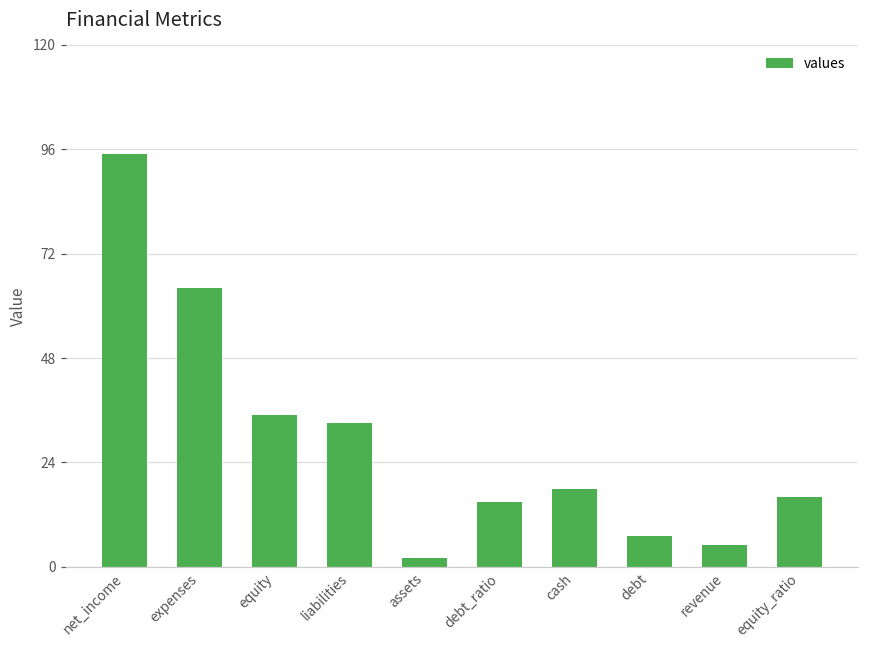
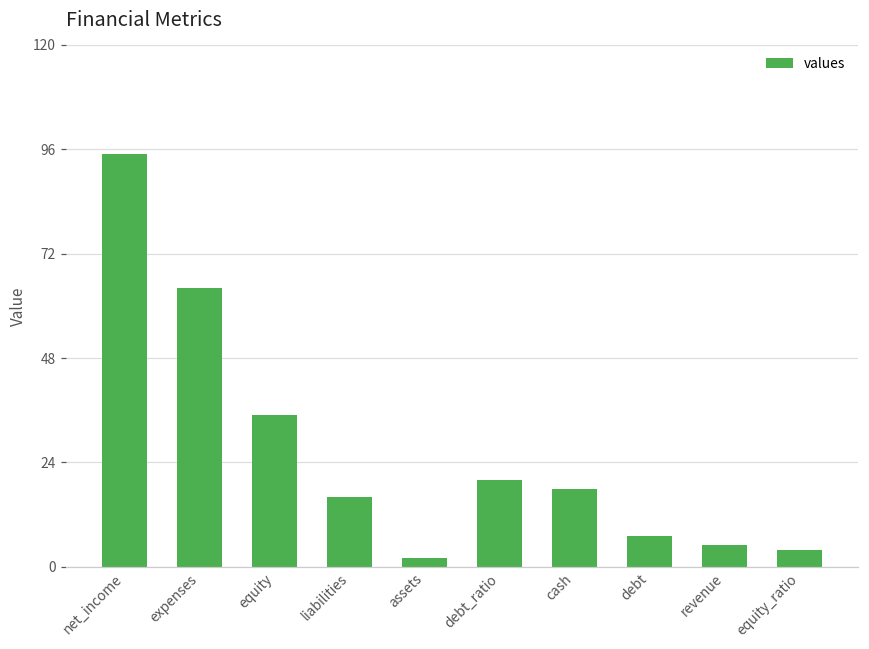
  {
    "net_income": 95,
    "expenses": 64,
    "equity": 35,
-   "liabilities": 33,
+   "liabilities": 16,
    "assets": 2,
-   "debt_ratio": 15,
+   "debt_ratio": 20,
    "cash": 18,
    "debt": 7,
    "revenue": 5,
-   "equity_ratio": 16
+   "equity_ratio": 4
  }
